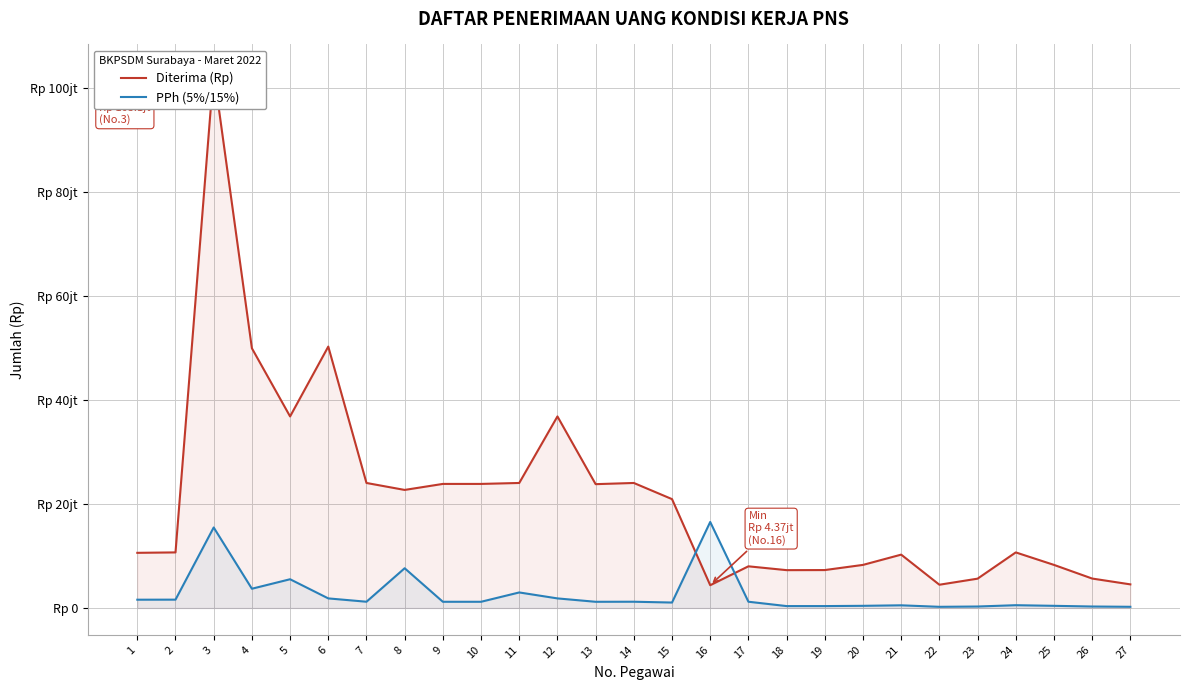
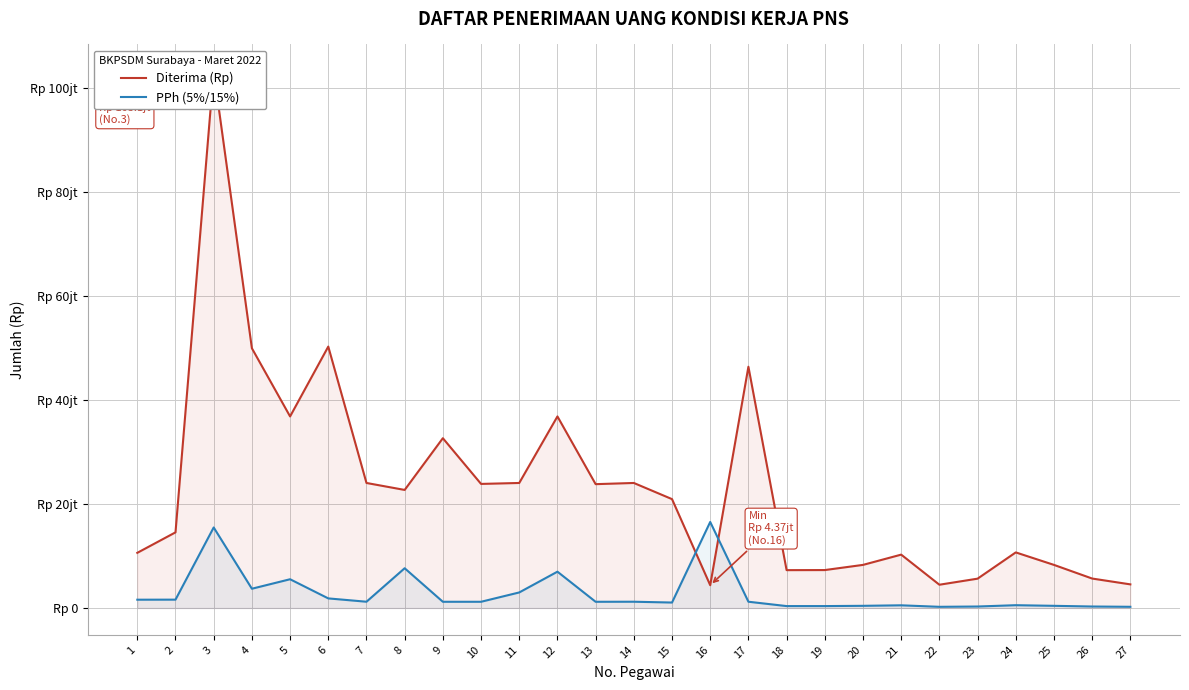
  {
    "Diterima (Rp)": {
      "1": "Rp 11jt",
-     "2": "Rp 11jt",
+     "2": "Rp 15jt",
      "4": "Rp 50jt",
      "5": "Rp 37jt",
      "6": "Rp 50jt",
      "7": "Rp 24jt",
      "8": "Rp 23jt",
-     "9": "Rp 24jt",
+     "9": "Rp 33jt",
      "10": "Rp 24jt",
      "11": "Rp 24jt",
      "12": "Rp 37jt",
      "13": "Rp 24jt",
      "14": "Rp 24jt",
      "15": "Rp 21jt",
      "16": "Rp 4jt",
-     "17": "Rp 8jt",
+     "17": "Rp 46jt",
      "19": "Rp 7jt",
      "20": "Rp 8jt",
      "21": "Rp 10jt",
      "22": "Rp 4jt",
      "23": "Rp 6jt",
      "24": "Rp 11jt",
      "25": "Rp 8jt",
      "26": "Rp 6jt",
      "27": "Rp 5jt"
    },
    "PPh (5%/15%)": {
      "1": "Rp 2jt",
      "2": "Rp 2jt",
      "3": "Rp 15jt",
      "4": "Rp 4jt",
      "5": "Rp 6jt",
      "6": "Rp 2jt",
      "7": "Rp 1jt",
      "8": "Rp 8jt",
      "9": "Rp 1jt",
      "10": "Rp 1jt",
      "11": "Rp 3jt",
-     "12": "Rp 2jt",
+     "12": "Rp 7jt",
      "13": "Rp 1jt",
      "14": "Rp 1jt",
      "15": "Rp 1jt",
      "16": "Rp 17jt",
      "17": "Rp 1jt",
      "18": "Rp 0jt",
      "19": "Rp 0jt",
      "20": "Rp 0jt",
      "21": "Rp 1jt",
      "22": "Rp 0jt",
      "23": "Rp 0jt",
      "24": "Rp 1jt",
      "25": "Rp 0jt",
      "26": "Rp 0jt",
      "27": "Rp 0jt"
    }
  }
